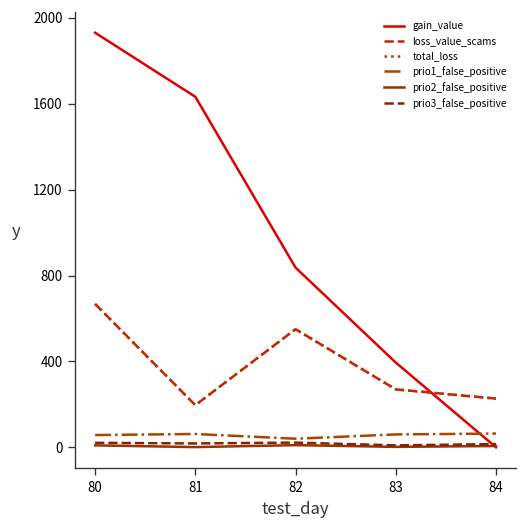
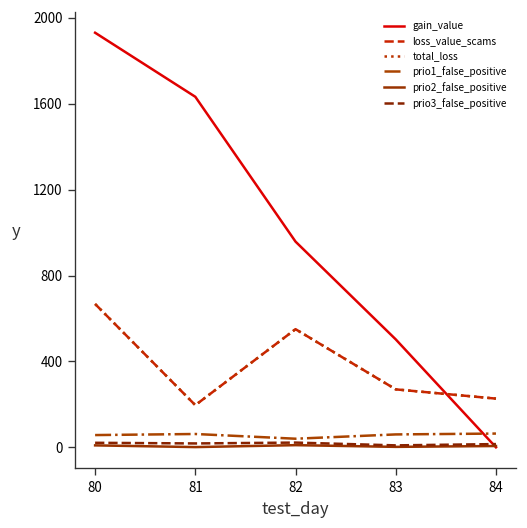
  {
    "gain_value": {
      "80": 1930,
      "81": 1630,
-     "82": 840,
-     "83": 390
+     "82": 960,
+     "83": 500
    }
  }
